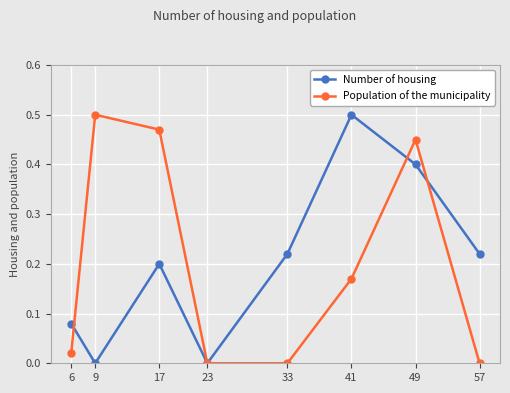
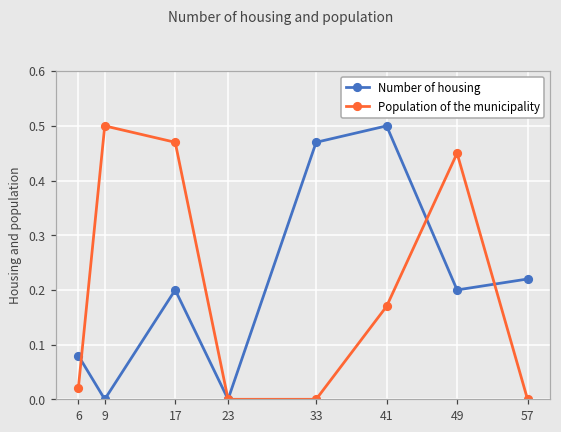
  {
    "Number of housing": {
      "6": 0.08,
      "9": 0.00,
      "17": 0.20,
-     "33": 0.22,
+     "33": 0.47,
      "41": 0.50,
-     "49": 0.4,
+     "49": 0.2,
      "57": 0.22
    },
    "Population of the municipality": {
      "6": 0.02,
      "9": 0.50,
      "17": 0.47,
      "33": 0.00,
      "41": 0.17,
      "49": 0.45,
      "57": 0.00
    }
  }
